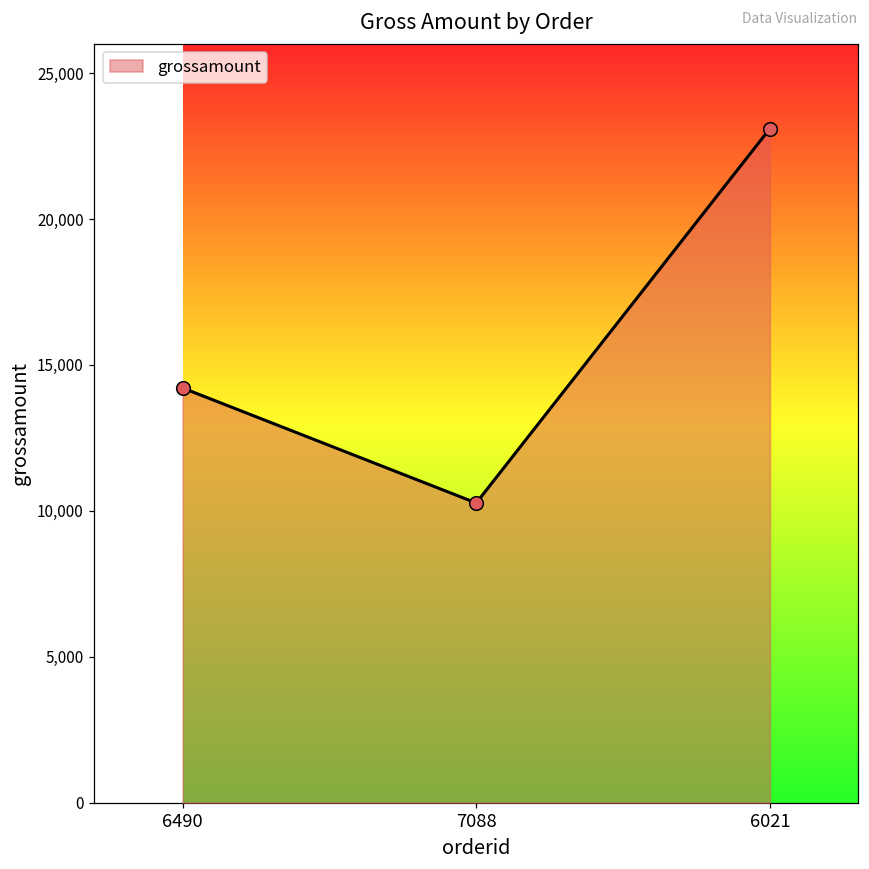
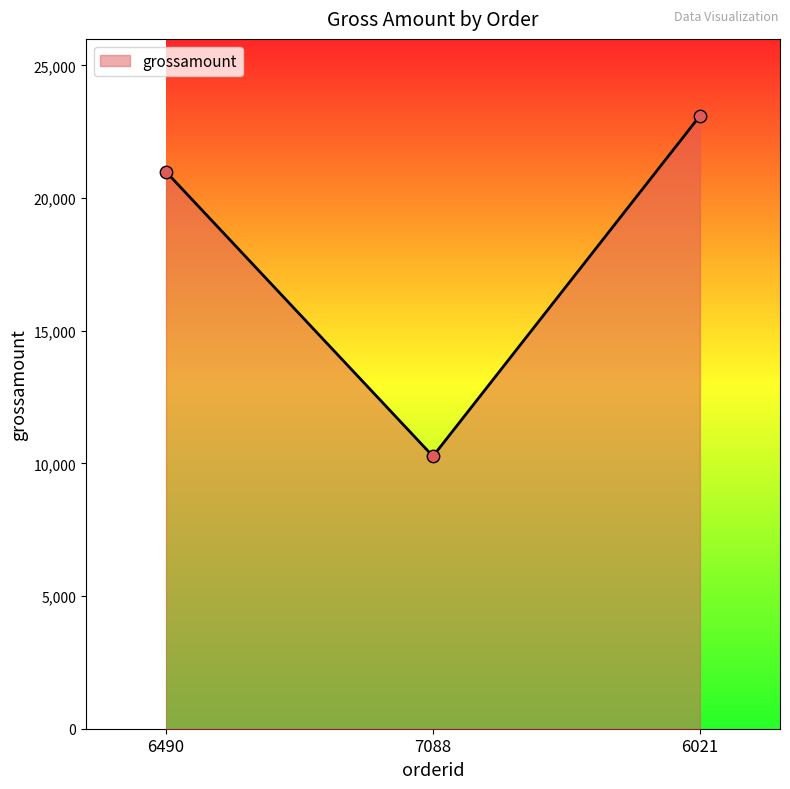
  {
-   "6490": "14,200",
+   "6490": "21,000",
    "7088": "10,300",
    "6021": "23,100"
  }
